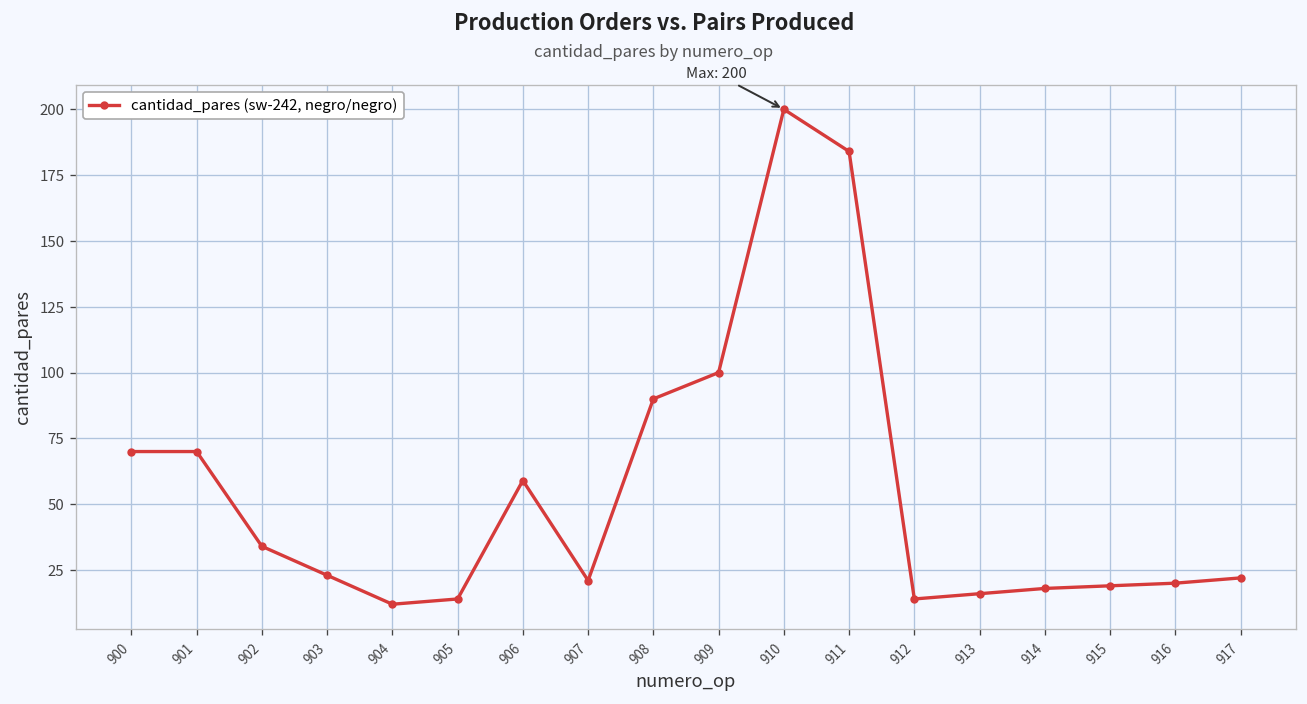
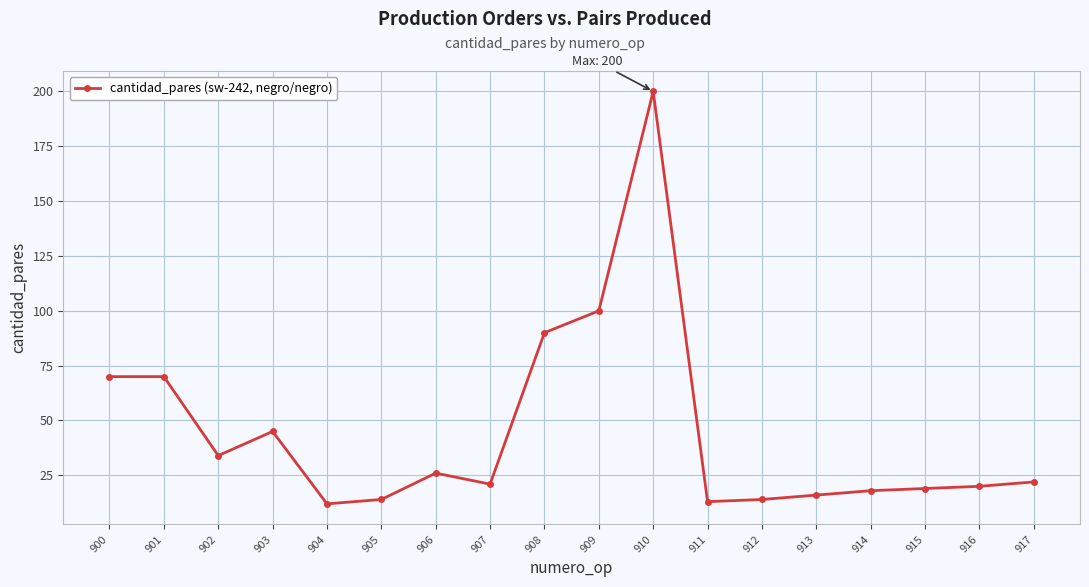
  {
    "900": 70,
    "901": 70,
    "902": 34,
-   "903": 23,
+   "903": 45,
    "904": 12,
    "905": 14,
-   "906": 59,
+   "906": 26,
    "907": 21,
    "908": 90,
    "909": 100,
-   "911": 184,
+   "911": 13,
    "912": 14,
    "913": 16,
    "914": 18,
    "915": 19,
    "916": 20,
    "917": 22
  }
